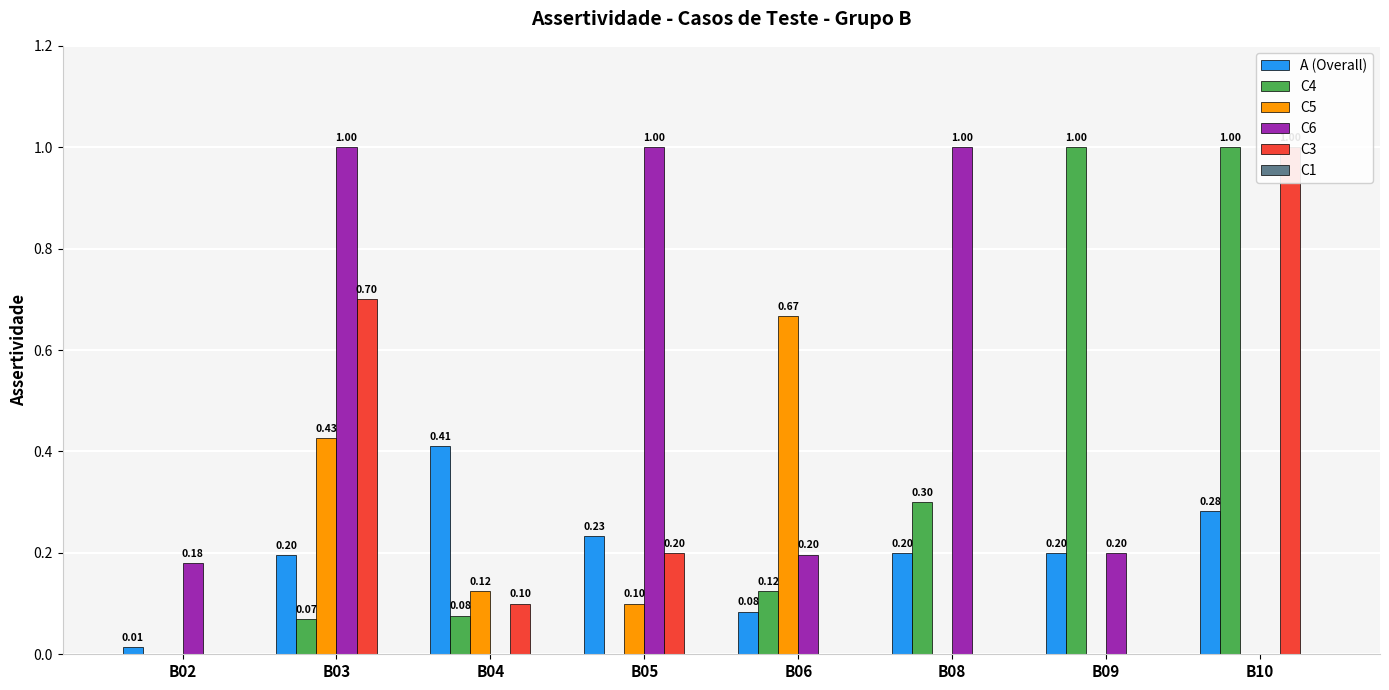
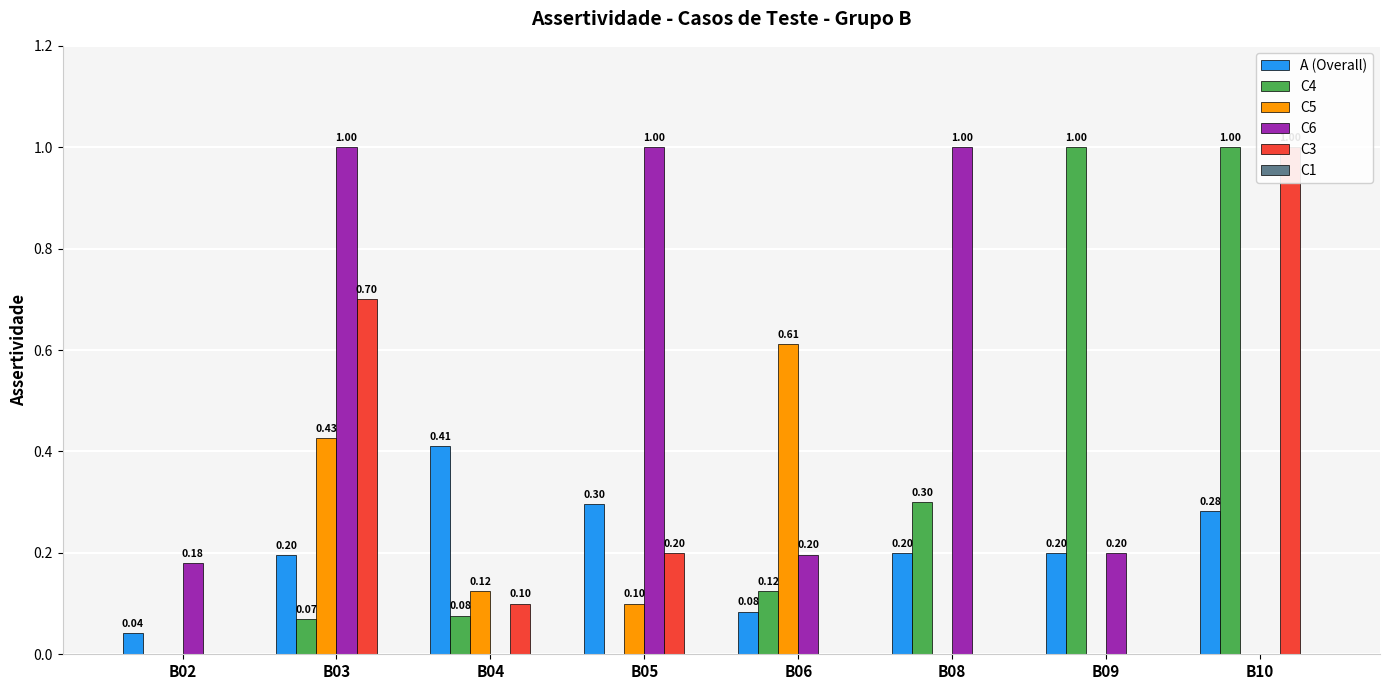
  {
    "A (Overall)": {
-     "B02": 0.01,
+     "B02": 0.04,
      "B03": 0.20,
      "B04": 0.41,
-     "B05": 0.23,
+     "B05": 0.30,
      "B06": 0.08,
      "B08": 0.20,
      "B09": 0.20,
      "B10": 0.28
    },
    "C4": {
      "B03": 0.07,
      "B04": 0.08,
      "B06": 0.12,
      "B08": 0.30,
      "B09": 1.00,
      "B10": 1.00
    },
    "C5": {
      "B03": 0.43,
      "B04": 0.12,
      "B05": 0.10,
-     "B06": 0.67
+     "B06": 0.61
    },
    "C6": {
      "B02": 0.18,
      "B03": 1.00,
      "B05": 1.00,
      "B06": 0.20,
      "B08": 1.00,
      "B09": 0.20
    },
    "C3": {
      "B03": 0.70,
      "B04": 0.10,
      "B05": 0.20
    },
    "C1": {
      "B02": 0.00,
      "B03": 0.00,
      "B04": 0.00,
      "B05": 0.00,
      "B06": 0.00,
      "B08": 0.00,
      "B09": 0.00,
      "B10": 0.00
    }
  }
